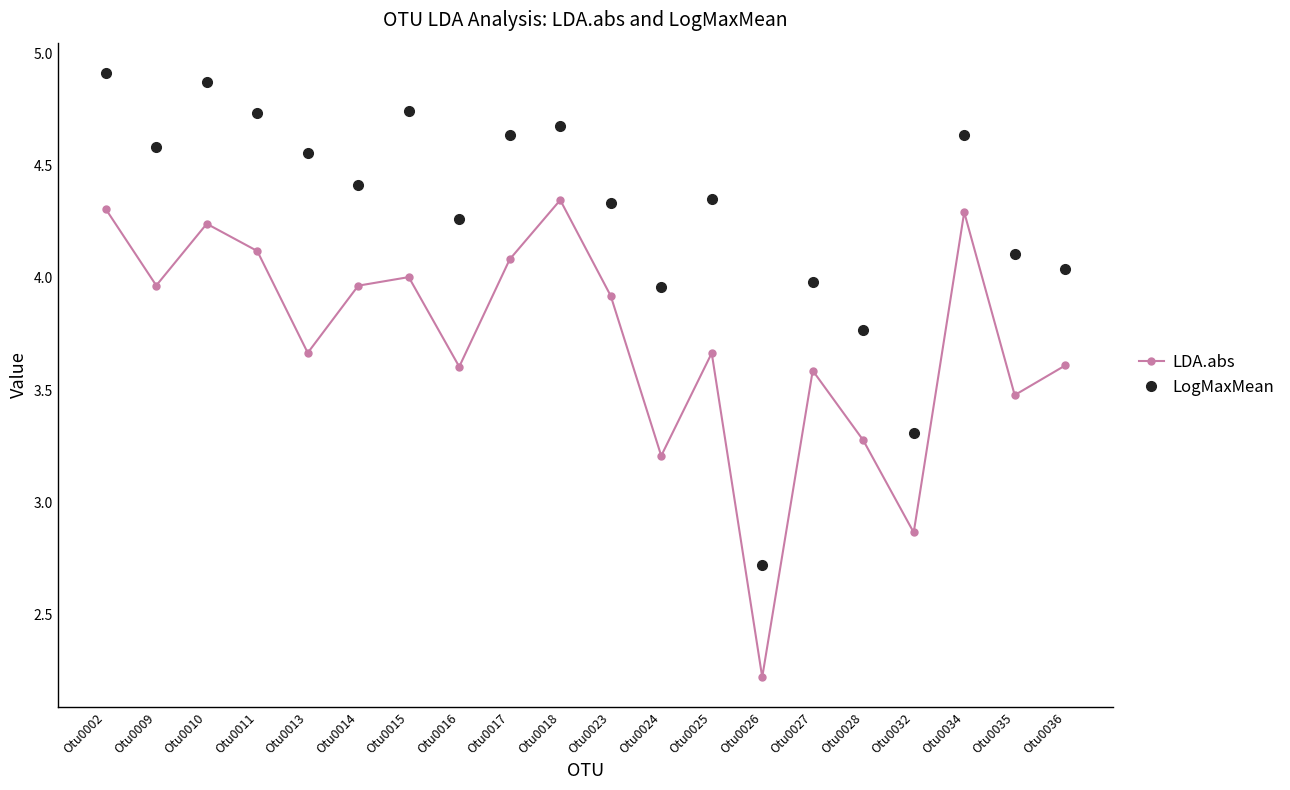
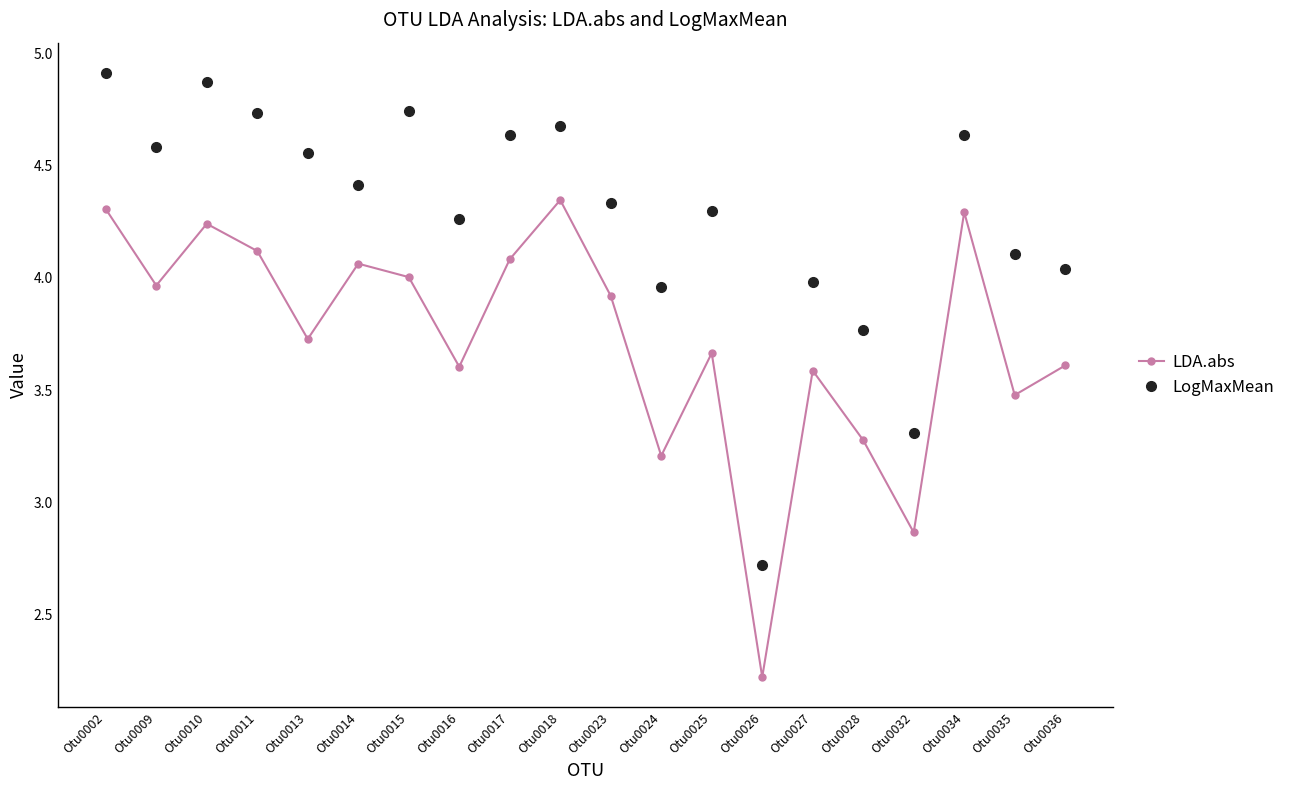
  {
    "LDA.abs": {
      "Otu0002": 4.31,
      "Otu0009": 3.97,
      "Otu0010": 4.24,
      "Otu0011": 4.12,
-     "Otu0013": 3.67,
-     "Otu0014": 3.97,
+     "Otu0013": 3.73,
+     "Otu0014": 4.06,
      "Otu0015": 4.00,
      "Otu0016": 3.60,
      "Otu0017": 4.08,
      "Otu0018": 4.35,
      "Otu0023": 3.92,
      "Otu0024": 3.21,
      "Otu0025": 3.66,
      "Otu0026": 2.22,
      "Otu0027": 3.59,
      "Otu0028": 3.28,
      "Otu0032": 2.86,
      "Otu0034": 4.29,
      "Otu0035": 3.48,
      "Otu0036": 3.61
    },
    "LogMaxMean": {
      "Otu0002": 4.92,
      "Otu0009": 4.59,
      "Otu0010": 4.88,
      "Otu0011": 4.73,
      "Otu0013": 4.56,
      "Otu0014": 4.42,
      "Otu0015": 4.74,
      "Otu0016": 4.27,
      "Otu0017": 4.64,
      "Otu0018": 4.68,
      "Otu0023": 4.33,
      "Otu0024": 3.96,
-     "Otu0025": 4.35,
+     "Otu0025": 4.30,
      "Otu0026": 2.72,
      "Otu0027": 3.98,
      "Otu0028": 3.77,
      "Otu0032": 3.31,
      "Otu0034": 4.64,
      "Otu0035": 4.11,
      "Otu0036": 4.04
    }
  }
